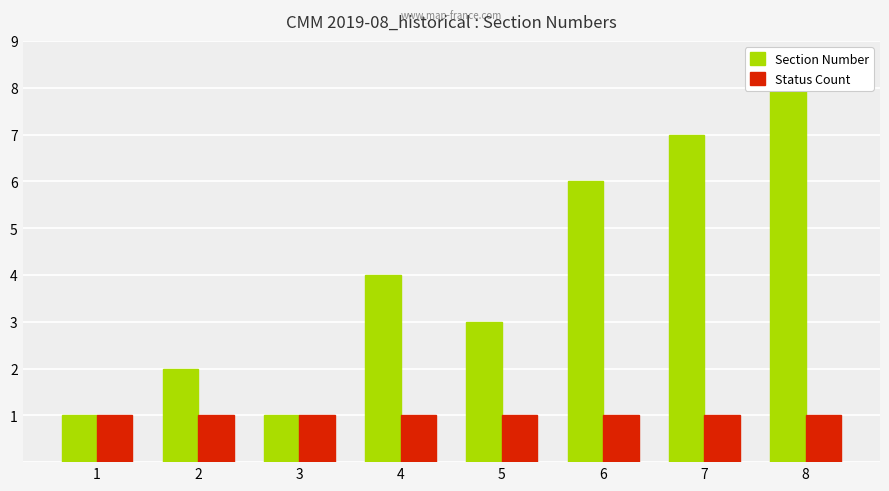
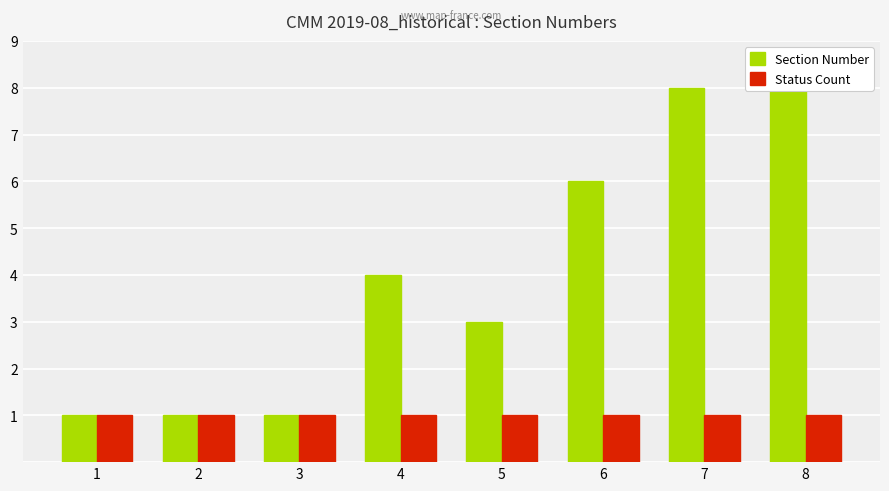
  {
    "Section Number": {
      "1": 1,
-     "2": 2,
+     "2": 1,
      "3": 1,
      "4": 4,
      "5": 3,
      "6": 6,
-     "7": 7
+     "7": 8
    },
    "Status Count": {
      "1": 1,
      "2": 1,
      "3": 1,
      "4": 1,
      "5": 1,
      "6": 1,
      "7": 1,
      "8": 1
    }
  }
